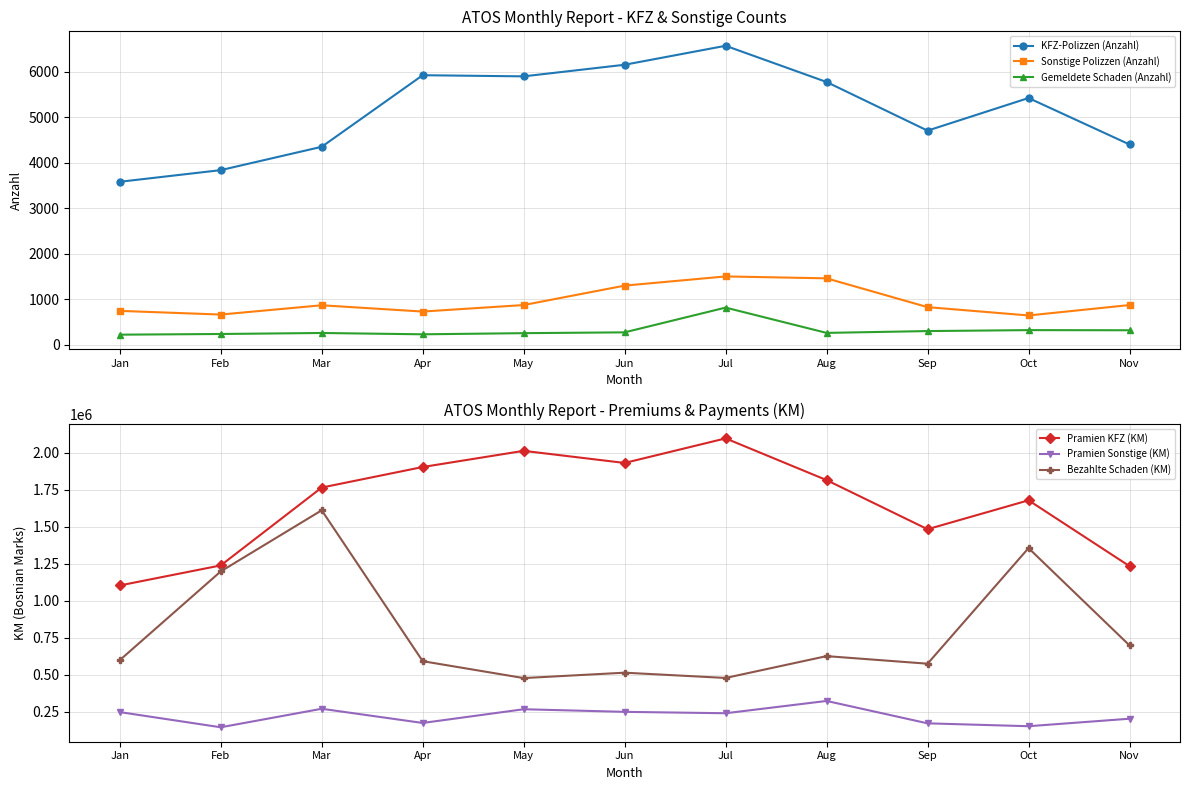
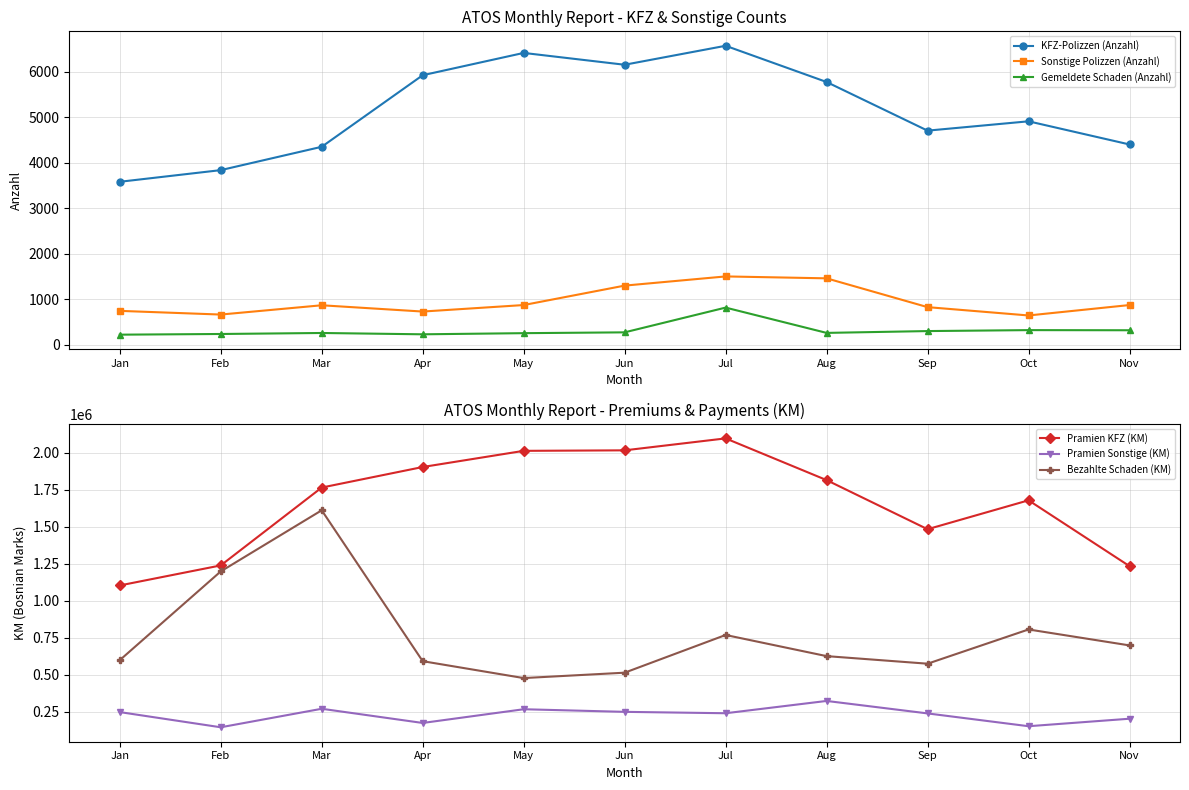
  {
    "ATOS Monthly Report - KFZ & Sonstige Counts": {
      "KFZ-Polizzen (Anzahl)": {
        "Jan": 3600,
        "Feb": 3800,
        "Mar": 4400,
        "Apr": 5900,
-       "May": 5900,
+       "May": 6400,
        "Jun": 6200,
        "Jul": 6600,
        "Aug": 5800,
        "Sep": 4700,
-       "Oct": 5400,
+       "Oct": 4900,
        "Nov": 4400
      },
      "Sonstige Polizzen (Anzahl)": {
        "Jan": 700,
        "Feb": 700,
        "Mar": 900,
        "Apr": 700,
        "May": 900,
        "Jun": 1300,
        "Jul": 1500,
        "Aug": 1500,
        "Sep": 800,
        "Oct": 600,
        "Nov": 900
      },
      "Gemeldete Schaden (Anzahl)": {
        "Jan": 200,
        "Feb": 200,
        "Mar": 300,
        "Apr": 200,
        "May": 300,
        "Jun": 300,
        "Jul": 800,
        "Aug": 300,
        "Sep": 300,
        "Oct": 300,
        "Nov": 300
      }
    },
    "ATOS Monthly Report - Premiums & Payments (KM)": {
      "Pramien KFZ (KM)": {
        "Jan": 1100000,
        "Feb": 1240000,
        "Mar": 1770000,
        "Apr": 1900000,
        "May": 2010000,
-       "Jun": 1930000,
+       "Jun": 2020000,
        "Jul": 2100000,
        "Aug": 1820000,
        "Sep": 1480000,
        "Oct": 1680000,
        "Nov": 1230000
      },
      "Pramien Sonstige (KM)": {
        "Jan": 250000,
        "Feb": 140000,
        "Mar": 270000,
        "Apr": 170000,
        "May": 270000,
        "Jun": 250000,
        "Jul": 240000,
        "Aug": 320000,
-       "Sep": 170000,
+       "Sep": 240000,
        "Oct": 150000,
        "Nov": 200000
      },
      "Bezahlte Schaden (KM)": {
        "Jan": 600000,
        "Feb": 1200000,
        "Mar": 1610000,
        "Apr": 590000,
        "May": 480000,
        "Jun": 510000,
-       "Jul": 480000,
+       "Jul": 770000,
        "Aug": 630000,
        "Sep": 570000,
-       "Oct": 1360000,
+       "Oct": 810000,
        "Nov": 700000
      }
    }
  }
